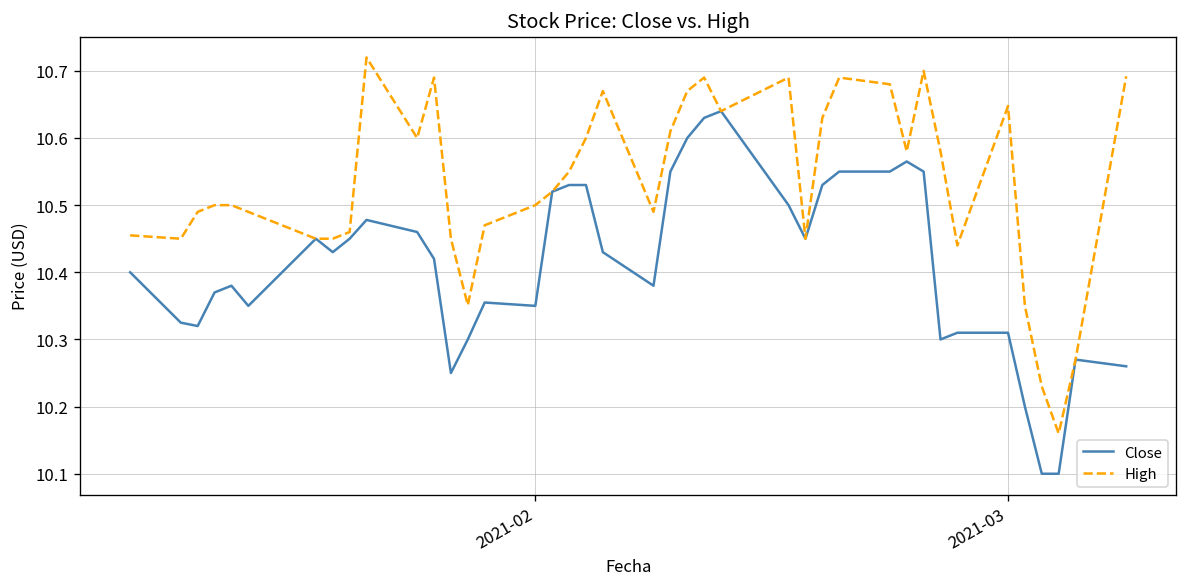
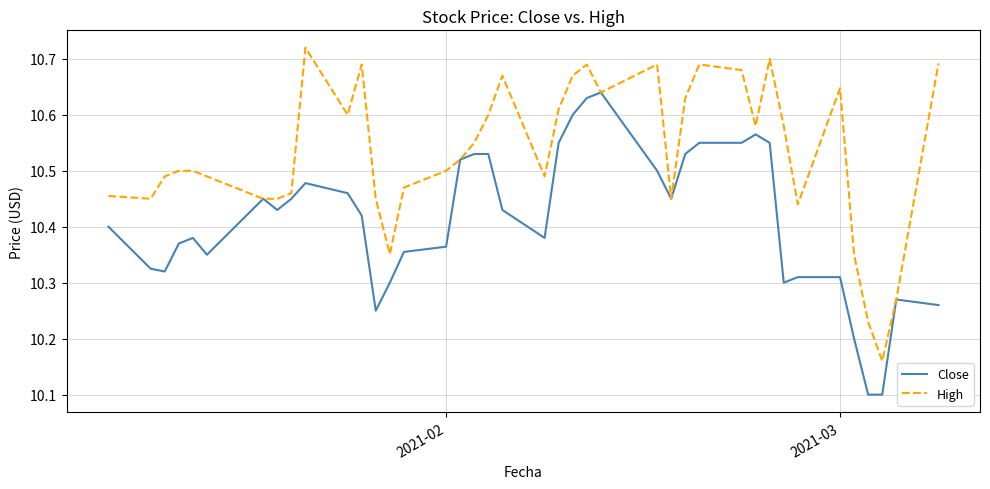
  {
    "Close": {
-     "2021-02": 10.35,
+     "2021-02": 10.36,
      "2021-03": 10.31
    },
    "High": {
      "2021-02": 10.50,
      "2021-03": 10.65
    }
  }
